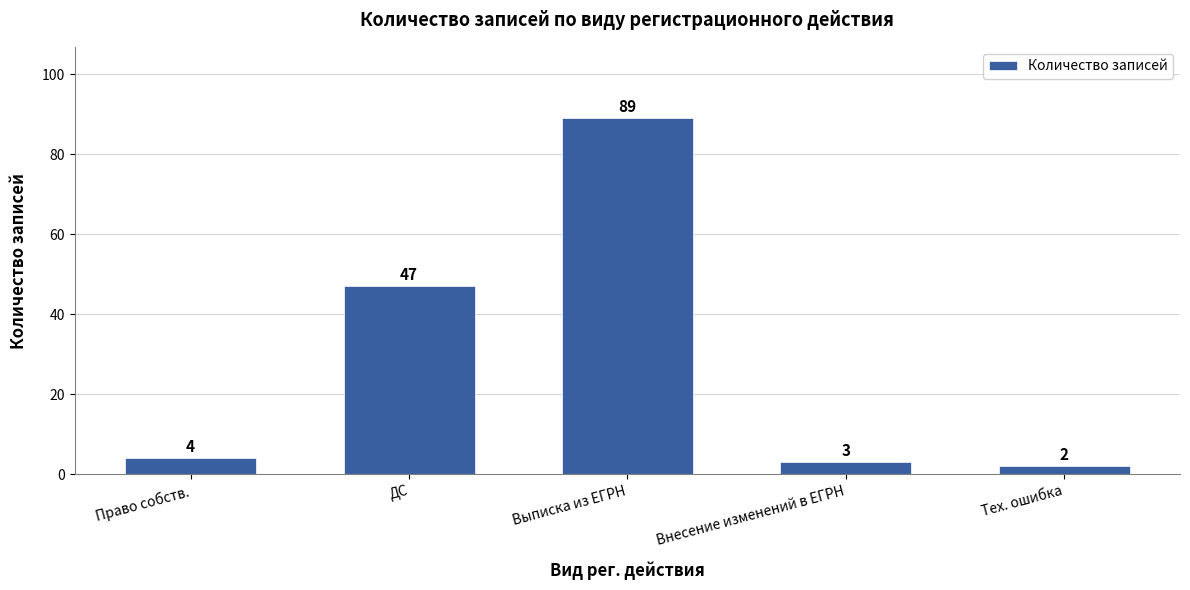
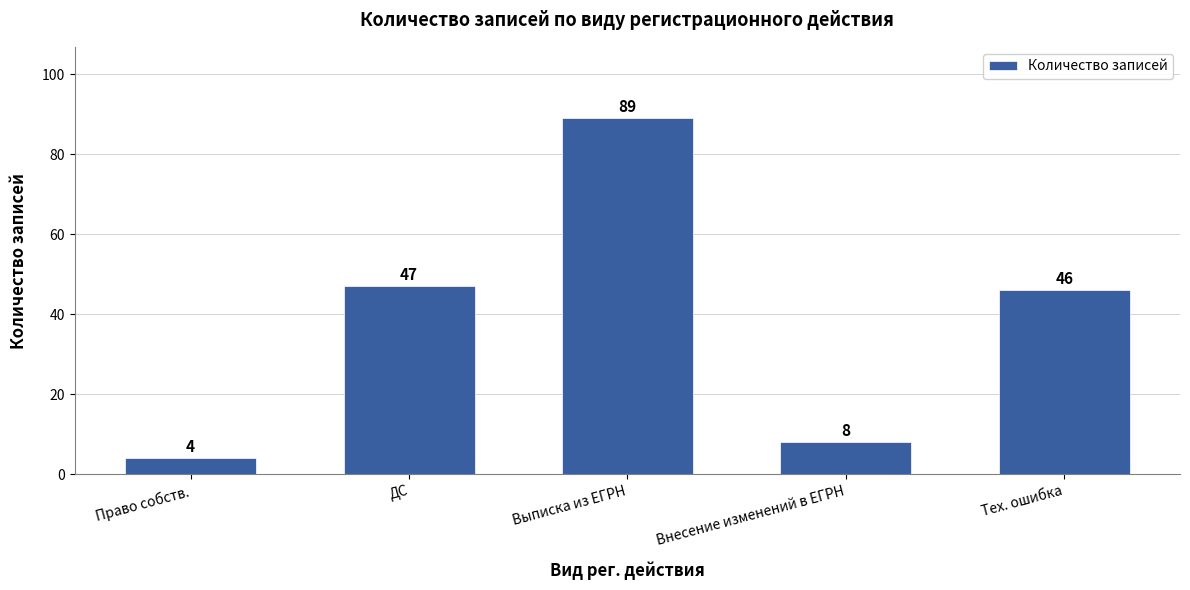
  {
    "Право собств.": 4,
    "ДС": 47,
    "Выписка из ЕГРН": 89,
-   "Внесение изменений в ЕГРН": 3,
-   "Тех. ошибка": 2
+   "Внесение изменений в ЕГРН": 8,
+   "Тех. ошибка": 46
  }
